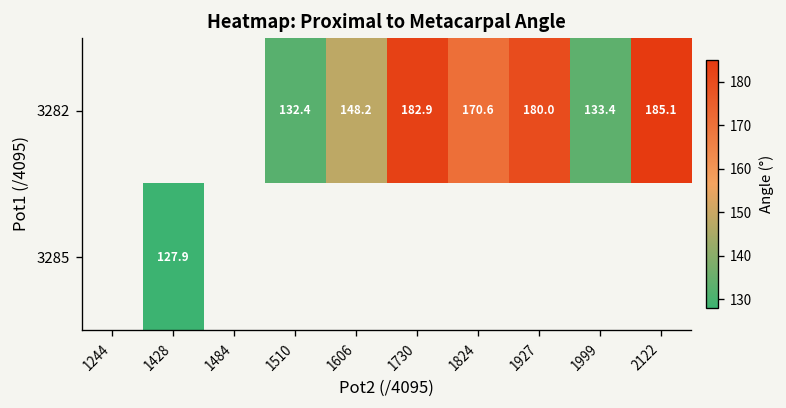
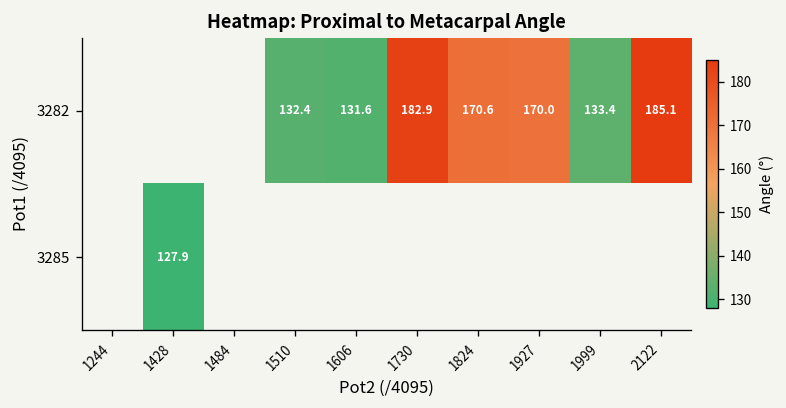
  {
    "3282": {
      "1510": 132.4,
-     "1606": 148.2,
+     "1606": 131.6,
      "1730": 182.9,
      "1824": 170.6,
-     "1927": 180.0,
+     "1927": 170.0,
      "1999": 133.4,
      "2122": 185.1
    },
    "3285": {
      "1428": 127.9
    }
  }
